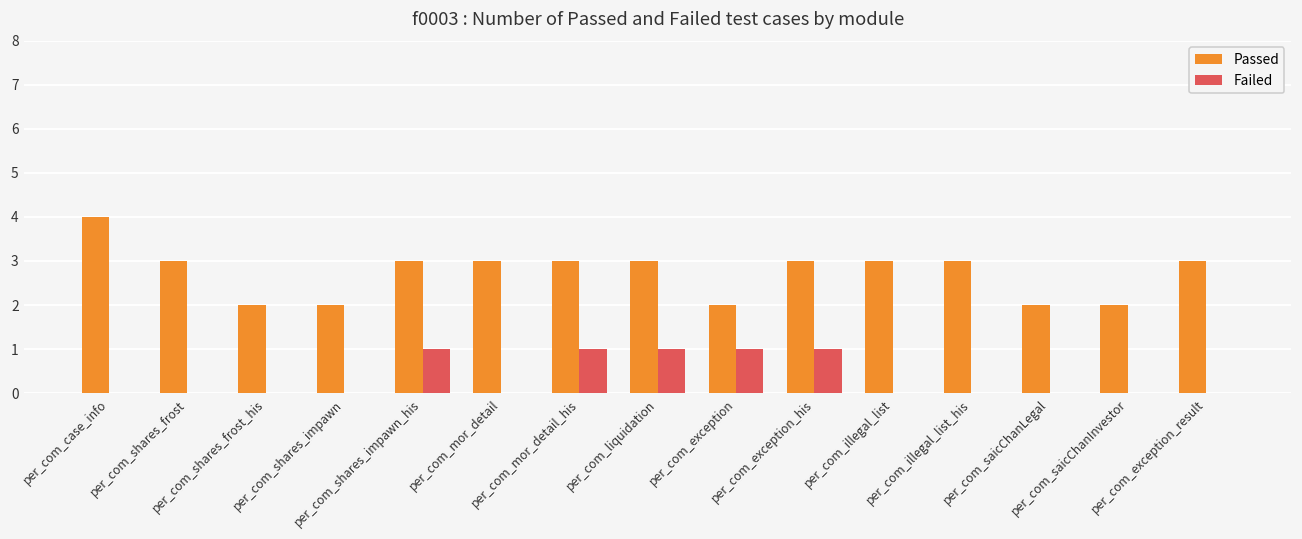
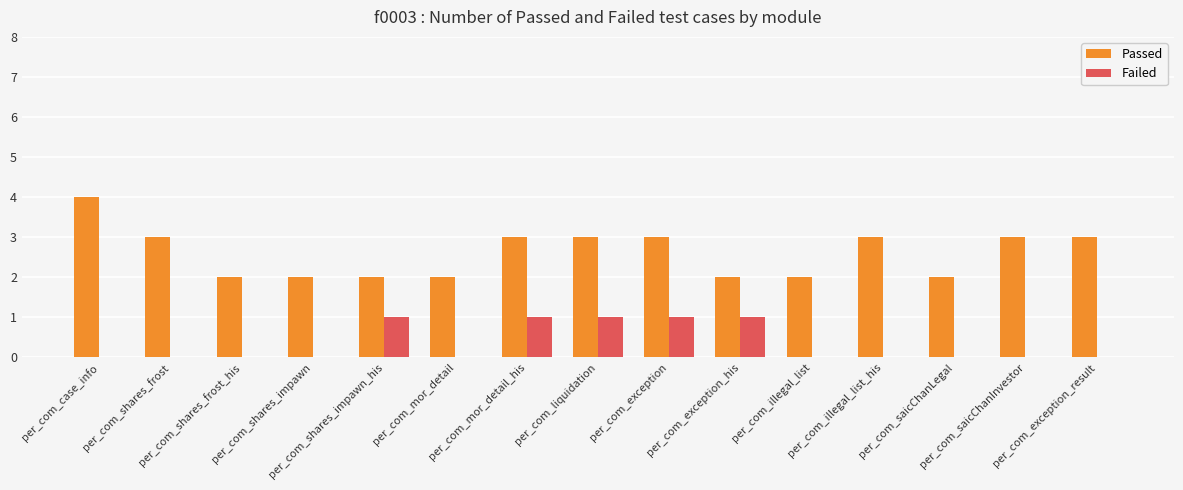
  {
    "Passed": {
      "per_com_case_info": 4,
      "per_com_shares_frost": 3,
      "per_com_shares_frost_his": 2,
      "per_com_shares_impawn": 2,
-     "per_com_shares_impawn_his": 3,
-     "per_com_mor_detail": 3,
+     "per_com_shares_impawn_his": 2,
+     "per_com_mor_detail": 2,
      "per_com_mor_detail_his": 3,
      "per_com_liquidation": 3,
-     "per_com_exception": 2,
-     "per_com_exception_his": 3,
-     "per_com_illegal_list": 3,
+     "per_com_exception": 3,
+     "per_com_exception_his": 2,
+     "per_com_illegal_list": 2,
      "per_com_illegal_list_his": 3,
      "per_com_saicChanLegal": 2,
-     "per_com_saicChanInvestor": 2,
+     "per_com_saicChanInvestor": 3,
      "per_com_exception_result": 3
    },
    "Failed": {
      "per_com_case_info": 0,
      "per_com_shares_frost": 0,
      "per_com_shares_frost_his": 0,
      "per_com_shares_impawn": 0,
      "per_com_shares_impawn_his": 1,
      "per_com_mor_detail": 0,
      "per_com_mor_detail_his": 1,
      "per_com_liquidation": 1,
      "per_com_exception": 1,
      "per_com_exception_his": 1,
      "per_com_illegal_list": 0,
      "per_com_illegal_list_his": 0,
      "per_com_saicChanLegal": 0,
      "per_com_saicChanInvestor": 0,
      "per_com_exception_result": 0
    }
  }
